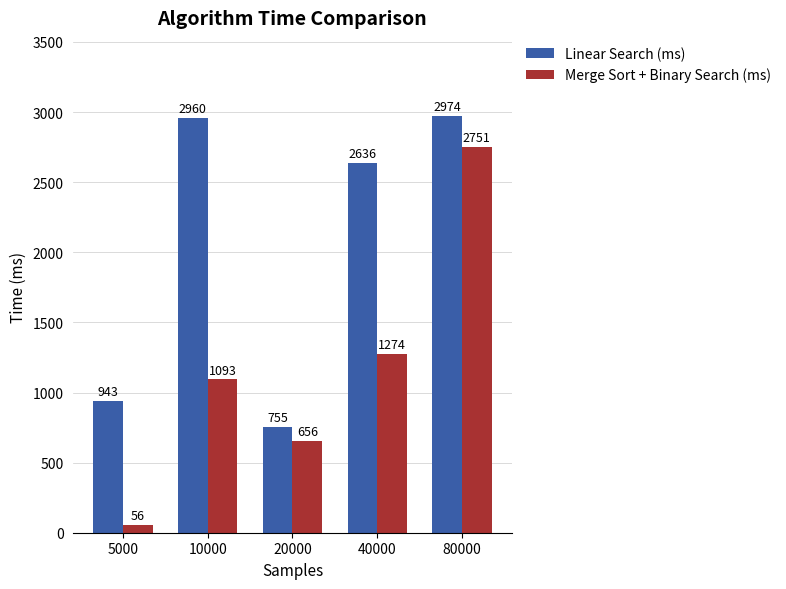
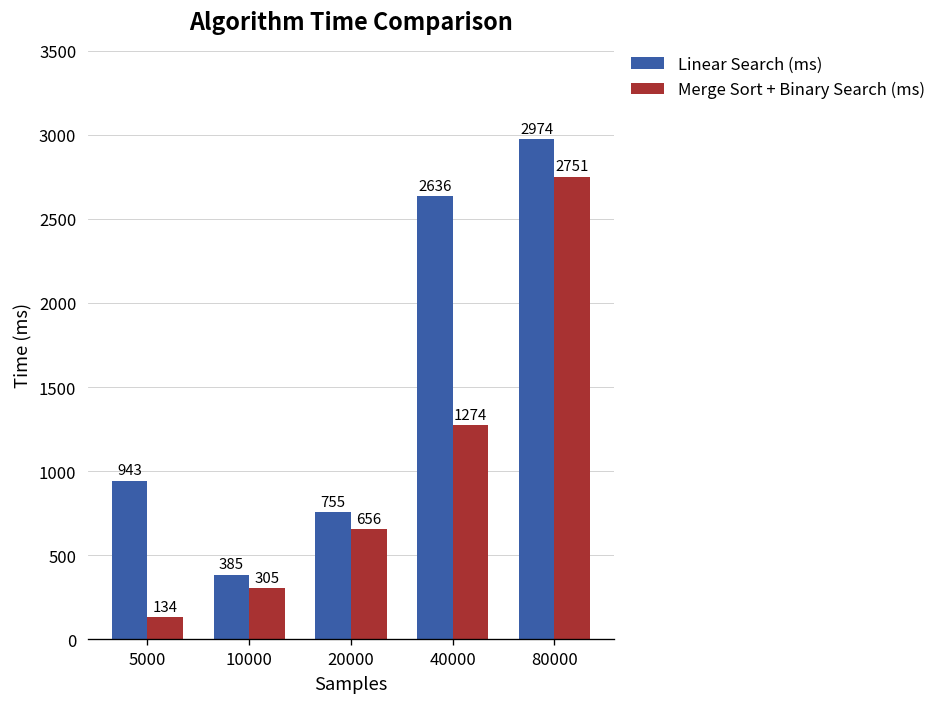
  {
    "Linear Search (ms)": {
      "5000": 943,
-     "10000": 2960,
+     "10000": 385,
      "20000": 755,
      "40000": 2636,
      "80000": 2974
    },
    "Merge Sort + Binary Search (ms)": {
-     "5000": 56,
-     "10000": 1093,
+     "5000": 134,
+     "10000": 305,
      "20000": 656,
      "40000": 1274,
      "80000": 2751
    }
  }
